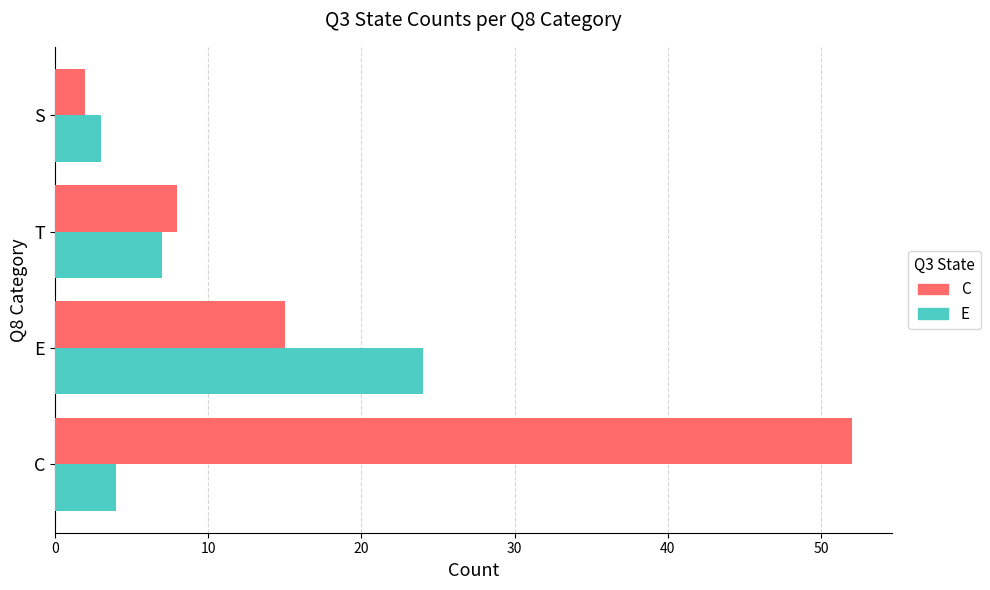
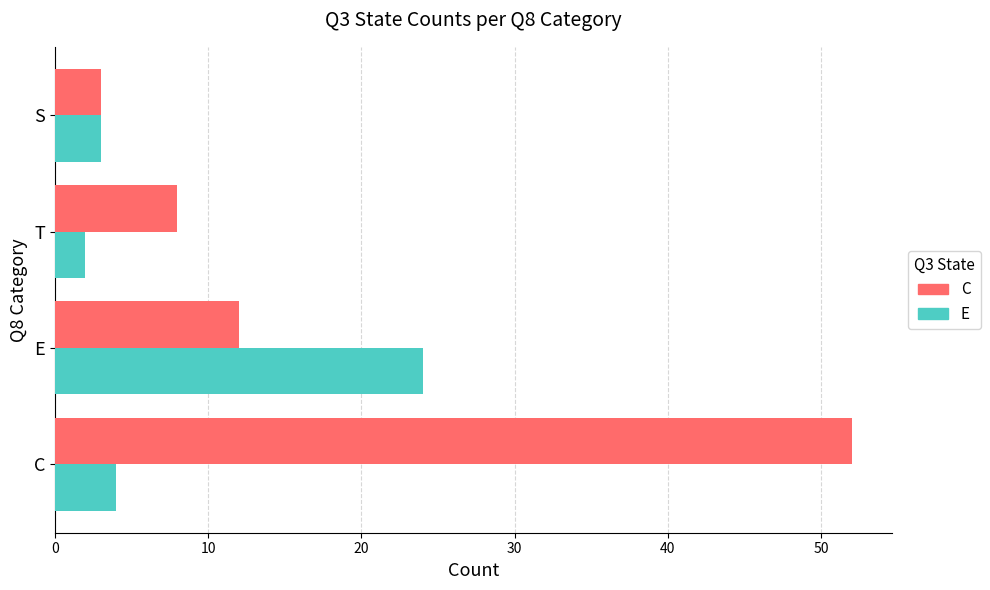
  {
    "C": {
-     "S": 2,
+     "S": 3,
      "T": 8,
-     "E": 15,
+     "E": 12,
      "C": 52
    },
    "E": {
      "S": 3,
-     "T": 7,
+     "T": 2,
      "E": 24,
      "C": 4
    }
  }
